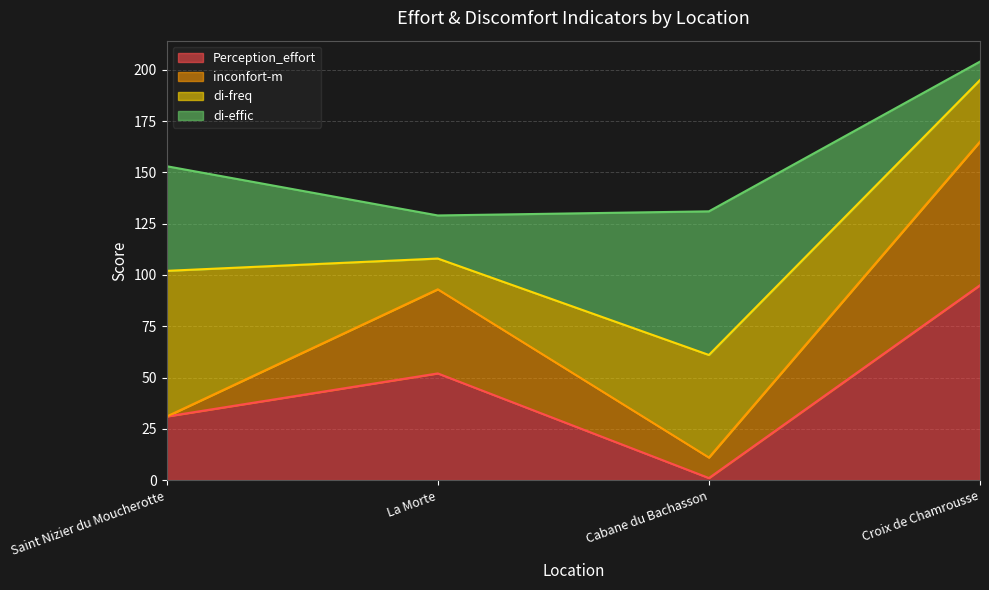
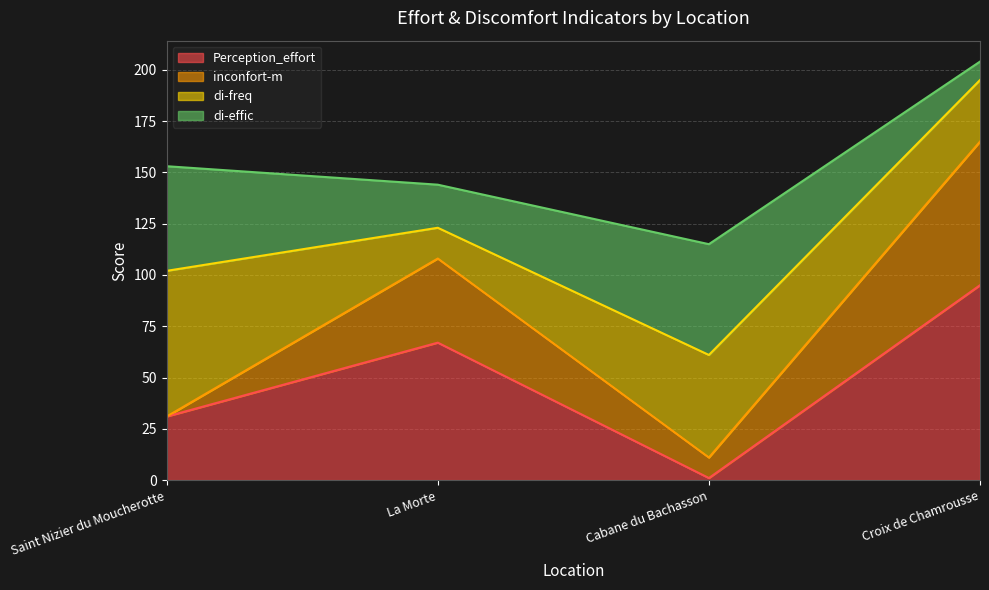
  {
    "Perception_effort": {
-     "La Morte": 52,
+     "La Morte": 67,
      "Cabane du Bachasson": 1,
      "Croix de Chamrousse": 95
    },
    "di-effic": {
      "Saint Nizier du Moucherotte": 51,
      "La Morte": 21,
-     "Cabane du Bachasson": 70,
+     "Cabane du Bachasson": 54,
      "Croix de Chamrousse": 9
    }
  }
